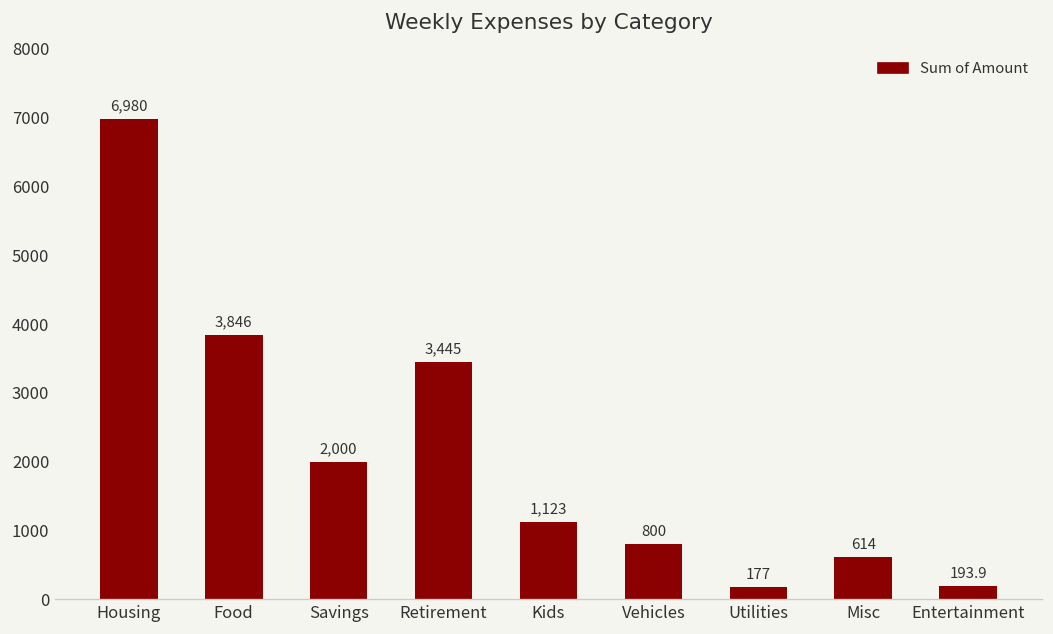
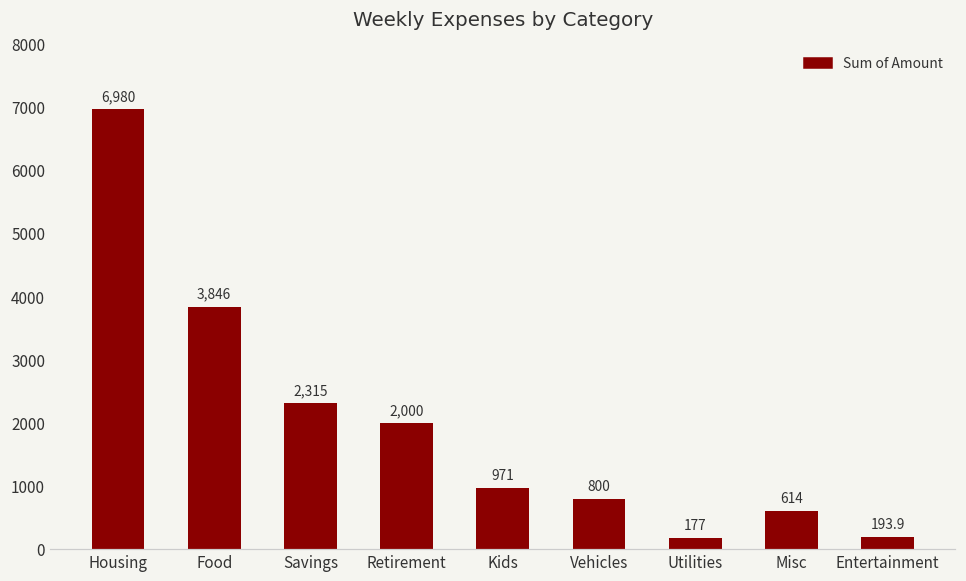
  {
    "Housing": "6,980",
    "Food": "3,846",
-   "Savings": "2,000",
-   "Retirement": "3,445",
-   "Kids": "1,123",
+   "Savings": "2,315",
+   "Retirement": "2,000",
+   "Kids": "971",
    "Vehicles": "800",
    "Utilities": "177",
    "Misc": "614",
    "Entertainment": "193.9"
  }
